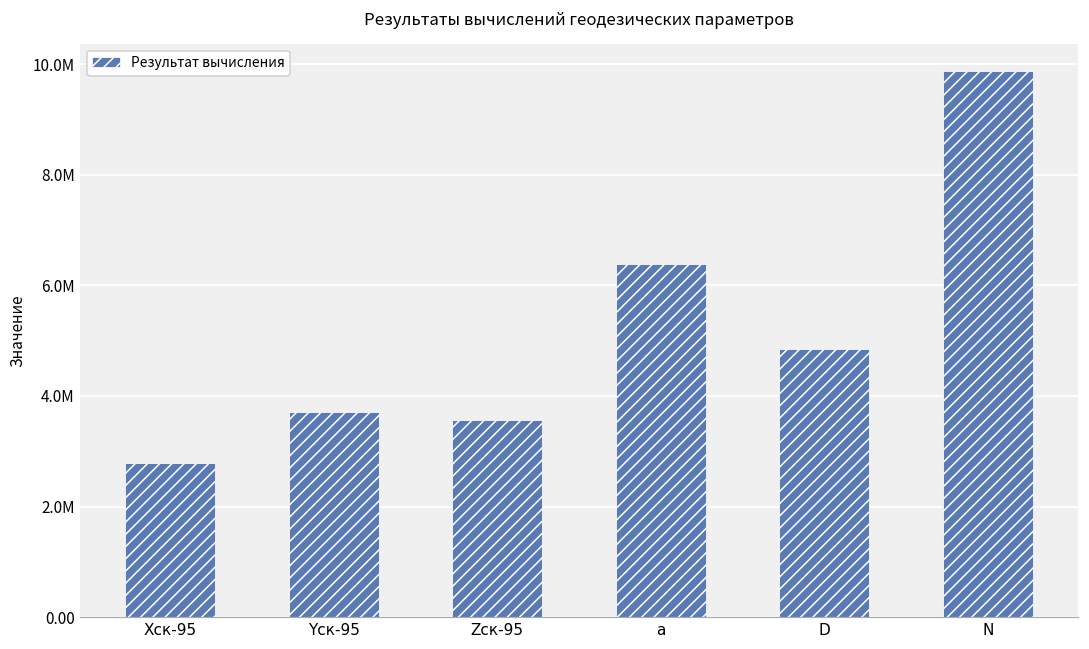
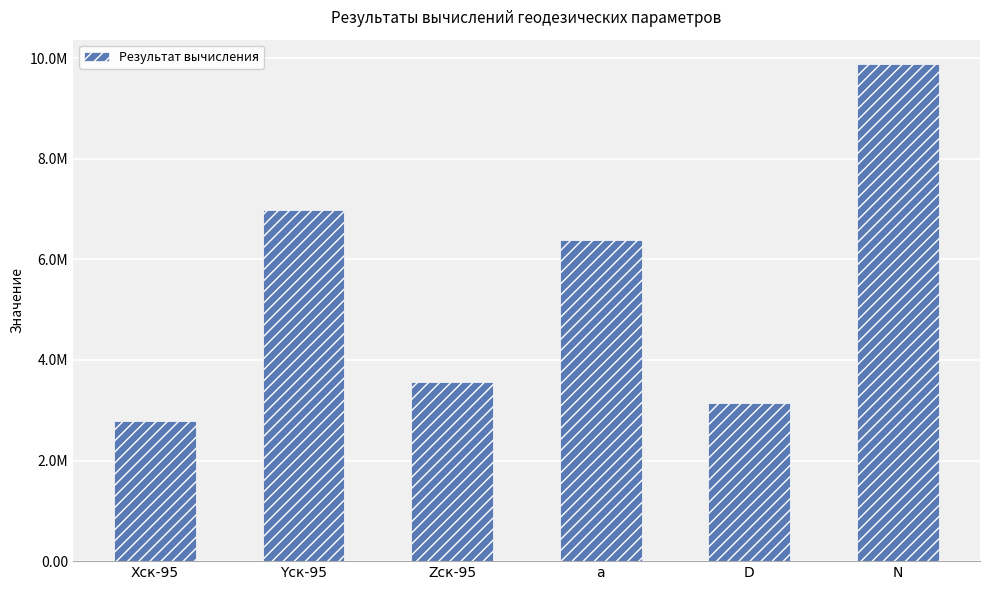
  {
    "Xск-95": 2800000,
-   "Yск-95": 3700000,
+   "Yск-95": 7000000,
    "Zск-95": 3600000,
    "a": 6400000,
-   "D": 4900000,
+   "D": 3100000,
    "N": 9900000
  }
